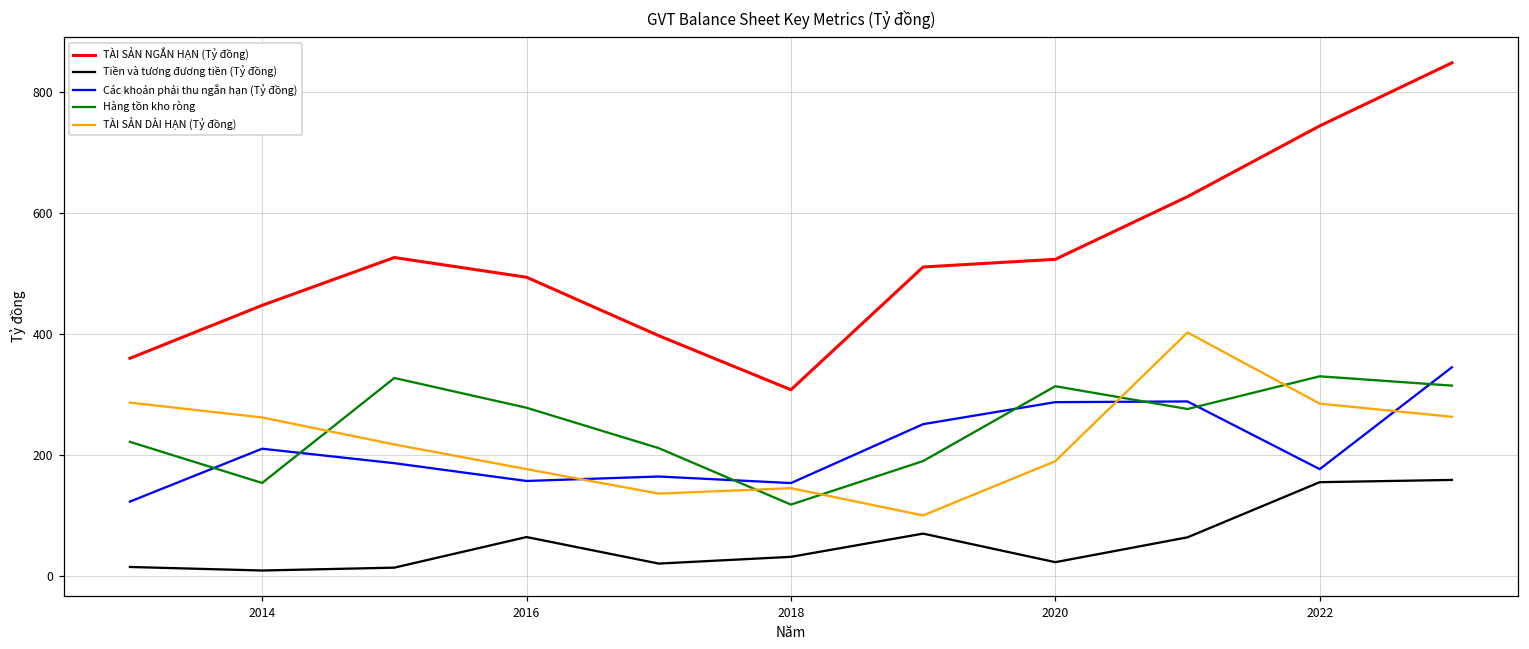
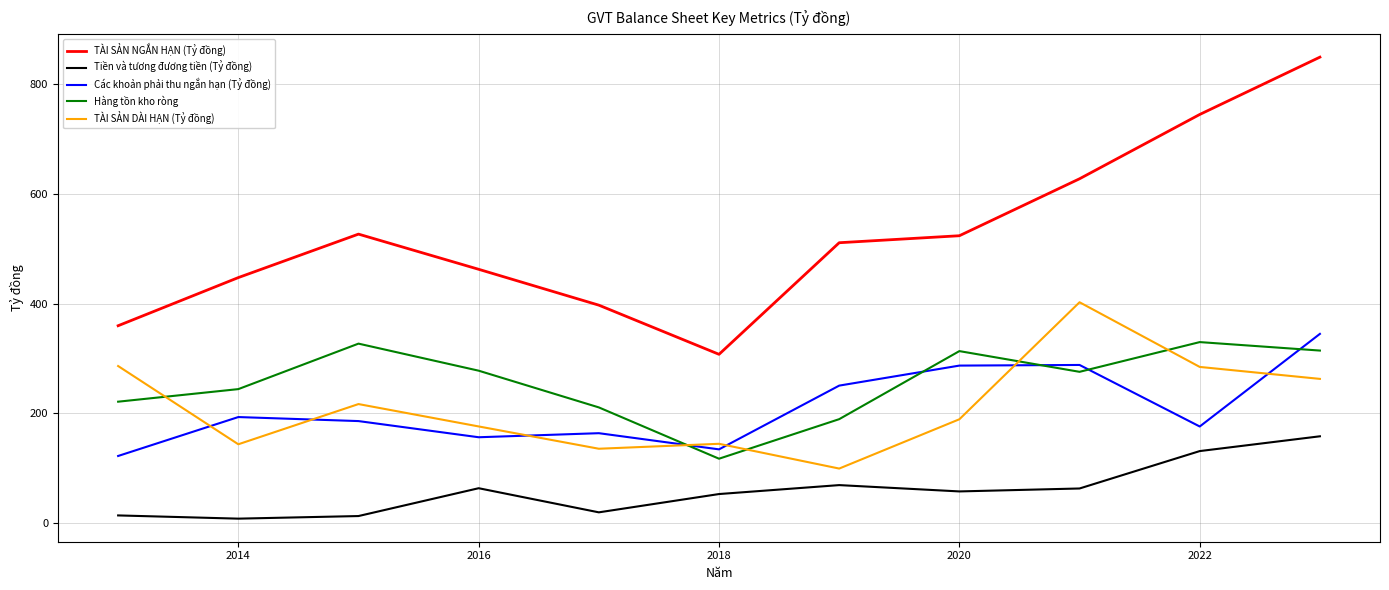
  {
    "TÀI SẢN NGẮN HẠN (Tỷ đồng)": {
      "2014": 450,
-     "2016": 490,
+     "2016": 460,
      "2018": 310,
      "2020": 520,
      "2022": 740
    },
    "Tiền và tương đương tiền (Tỷ đồng)": {
      "2014": 10,
      "2016": 60,
-     "2018": 30,
-     "2020": 20,
-     "2022": 150
+     "2018": 50,
+     "2020": 60,
+     "2022": 130
    },
    "Các khoản phải thu ngắn hạn (Tỷ đồng)": {
-     "2014": 210,
+     "2014": 190,
      "2016": 160,
-     "2018": 150,
+     "2018": 130,
      "2020": 290,
      "2022": 180
    },
    "Hàng tồn kho ròng": {
-     "2014": 150,
+     "2014": 240,
      "2016": 280,
      "2018": 120,
      "2020": 310,
      "2022": 330
    },
    "TÀI SẢN DÀI HẠN (Tỷ đồng)": {
-     "2014": 260,
+     "2014": 140,
      "2016": 180,
      "2018": 140,
      "2020": 190,
      "2022": 280
    }
  }
